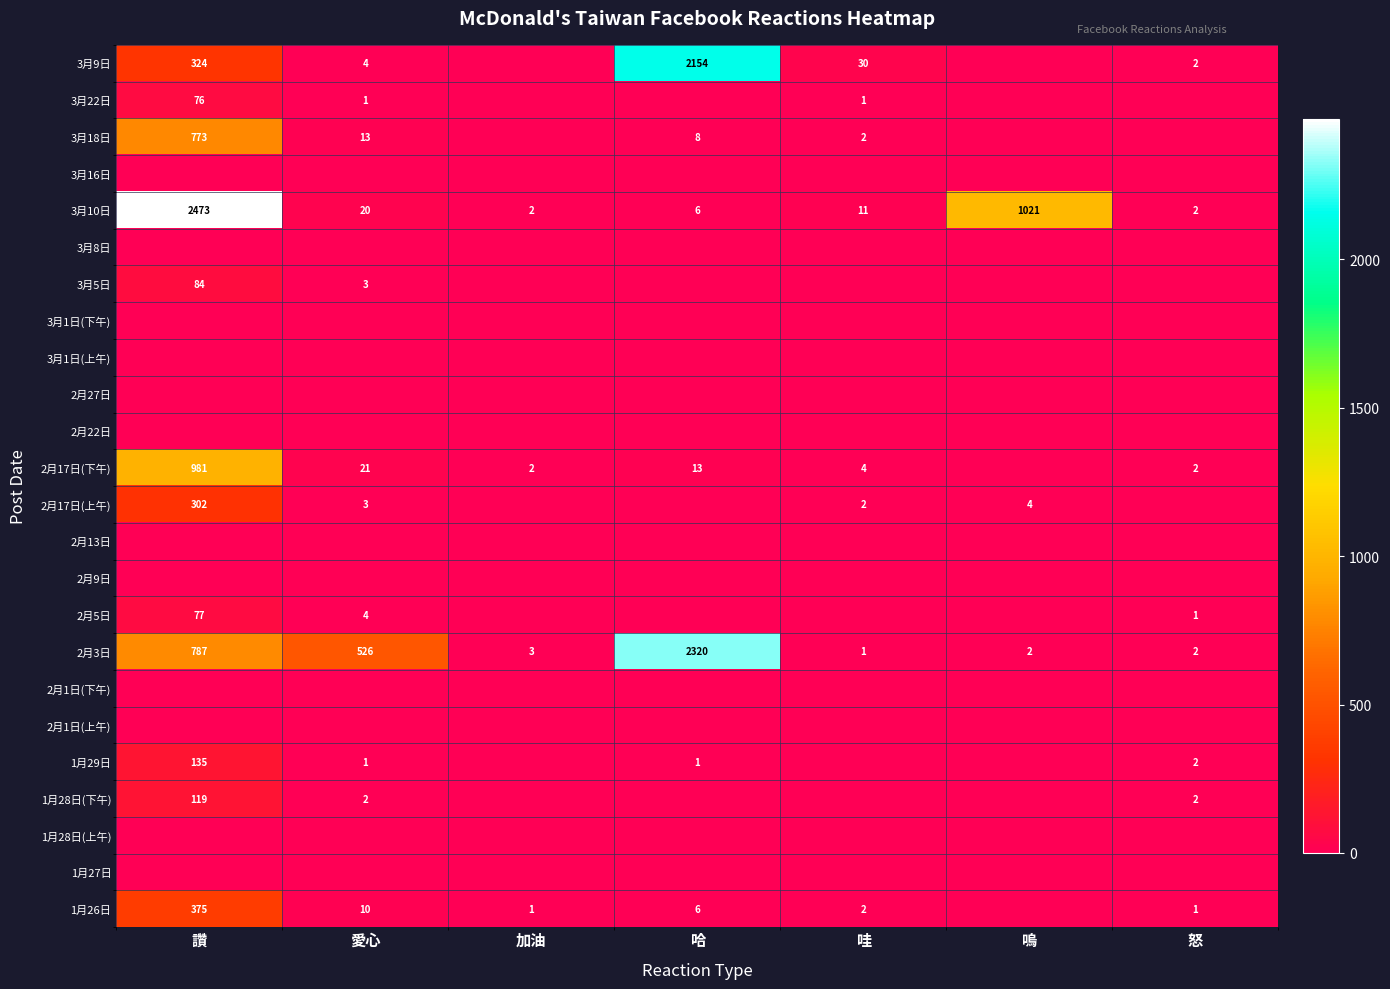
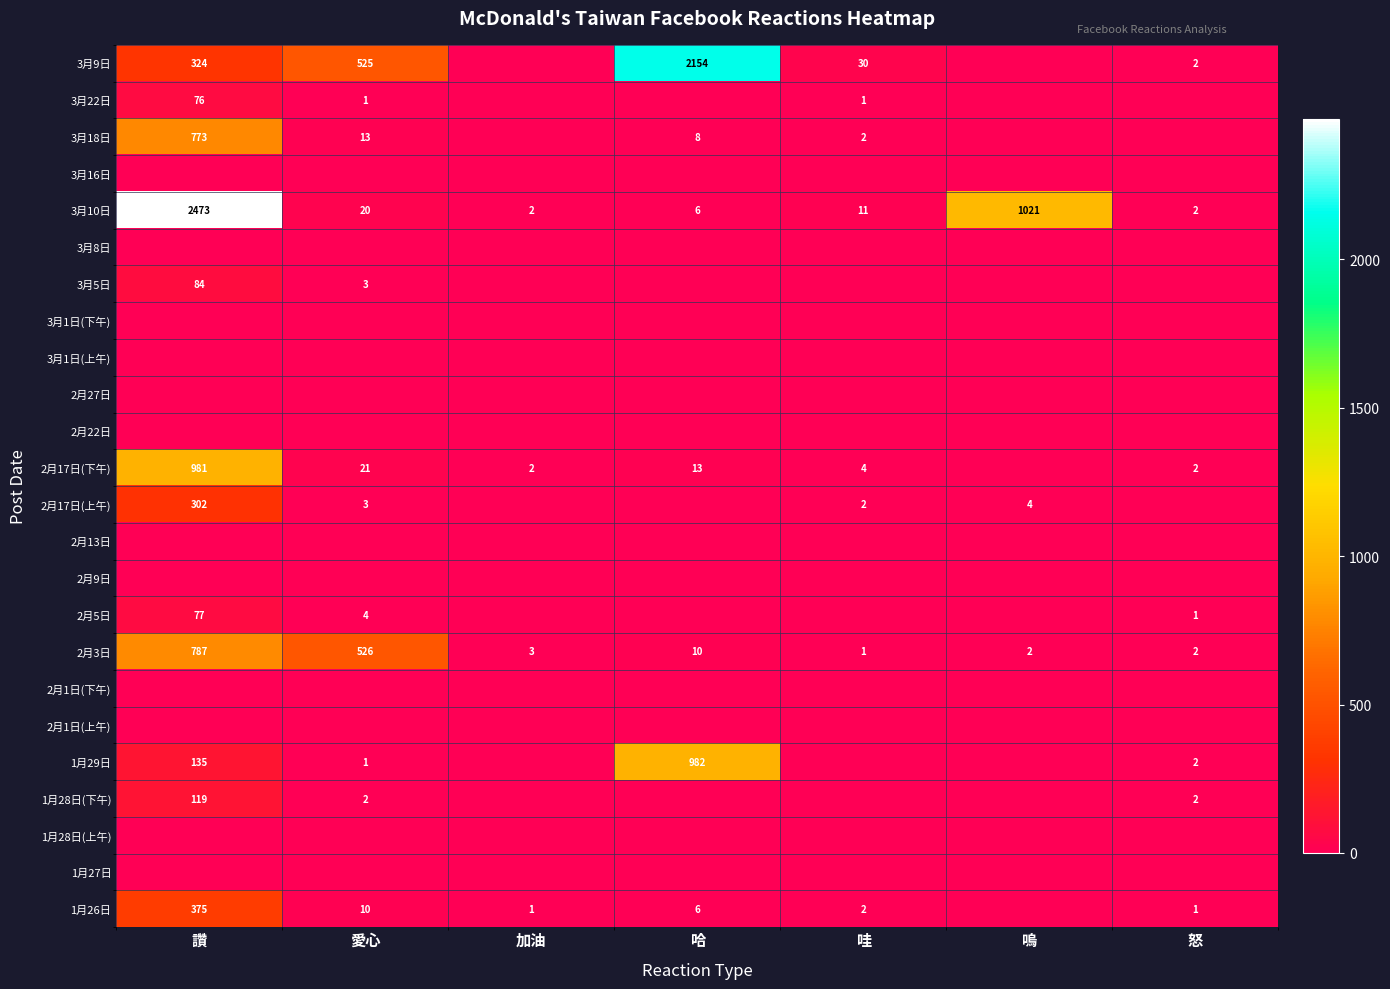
  {
    "3月9日": {
      "讚": 324,
-     "愛心": 4,
+     "愛心": 525,
      "哈": 2154,
      "哇": 30,
      "怒": 2
    },
    "3月22日": {
      "讚": 76,
      "愛心": 1,
      "哇": 1
    },
    "3月18日": {
      "讚": 773,
      "愛心": 13,
      "哈": 8,
      "哇": 2
    },
    "3月10日": {
      "讚": 2473,
      "愛心": 20,
      "加油": 2,
      "哈": 6,
      "哇": 11,
      "嗚": 1021,
      "怒": 2
    },
    "3月5日": {
      "讚": 84,
      "愛心": 3
    },
    "2月17日(下午)": {
      "讚": 981,
      "愛心": 21,
      "加油": 2,
      "哈": 13,
      "哇": 4,
      "怒": 2
    },
    "2月17日(上午)": {
      "讚": 302,
      "愛心": 3,
      "哇": 2,
      "嗚": 4
    },
    "2月5日": {
      "讚": 77,
      "愛心": 4,
      "怒": 1
    },
    "2月3日": {
      "讚": 787,
      "愛心": 526,
      "加油": 3,
-     "哈": 2320,
+     "哈": 10,
      "哇": 1,
      "嗚": 2,
      "怒": 2
    },
    "1月29日": {
      "讚": 135,
      "愛心": 1,
-     "哈": 1,
+     "哈": 982,
      "怒": 2
    },
    "1月28日(下午)": {
      "讚": 119,
      "愛心": 2,
      "怒": 2
    },
    "1月26日": {
      "讚": 375,
      "愛心": 10,
      "加油": 1,
      "哈": 6,
      "哇": 2,
      "怒": 1
    }
  }
